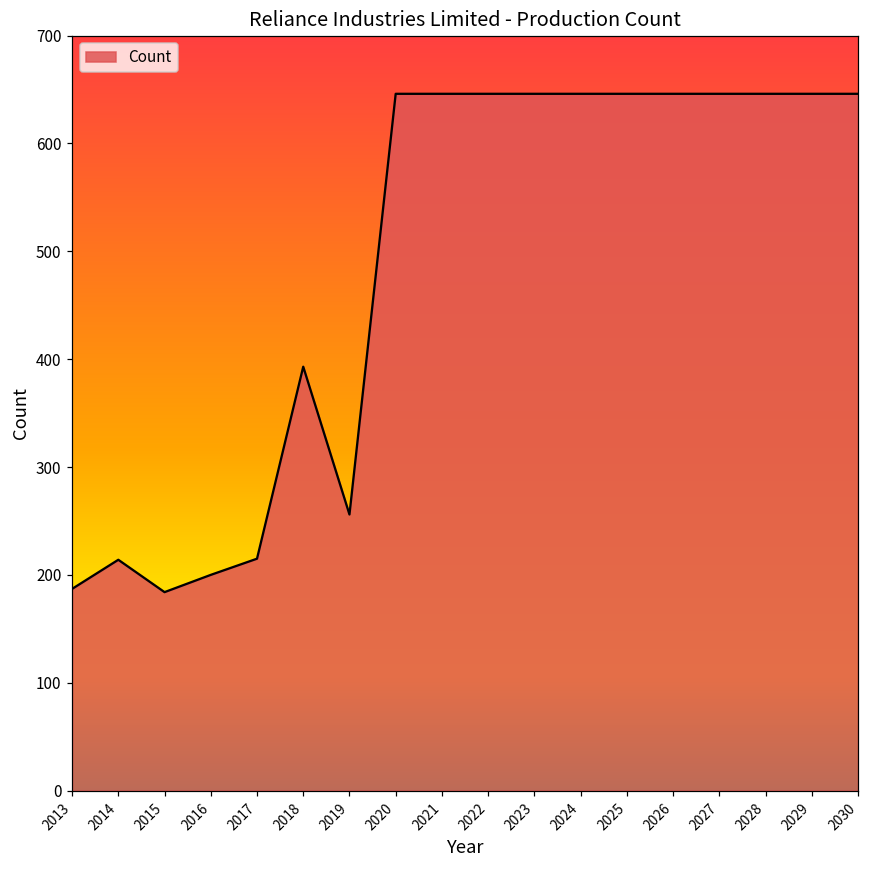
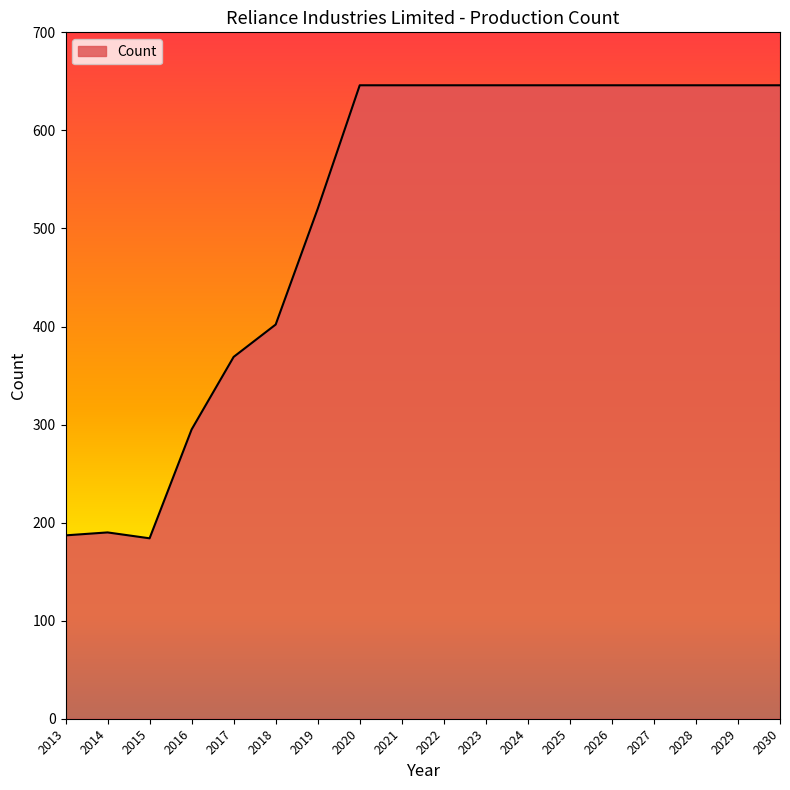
  {
    "2013": 190,
-   "2014": 210,
+   "2014": 190,
    "2015": 180,
-   "2016": 200,
-   "2017": 220,
-   "2018": 390,
-   "2019": 260,
+   "2016": 300,
+   "2017": 370,
+   "2018": 400,
+   "2019": 520,
    "2020": 650,
    "2021": 650,
    "2022": 650,
    "2023": 650,
    "2024": 650,
    "2025": 650,
    "2026": 650,
    "2027": 650,
    "2028": 650,
    "2029": 650,
    "2030": 650
  }
